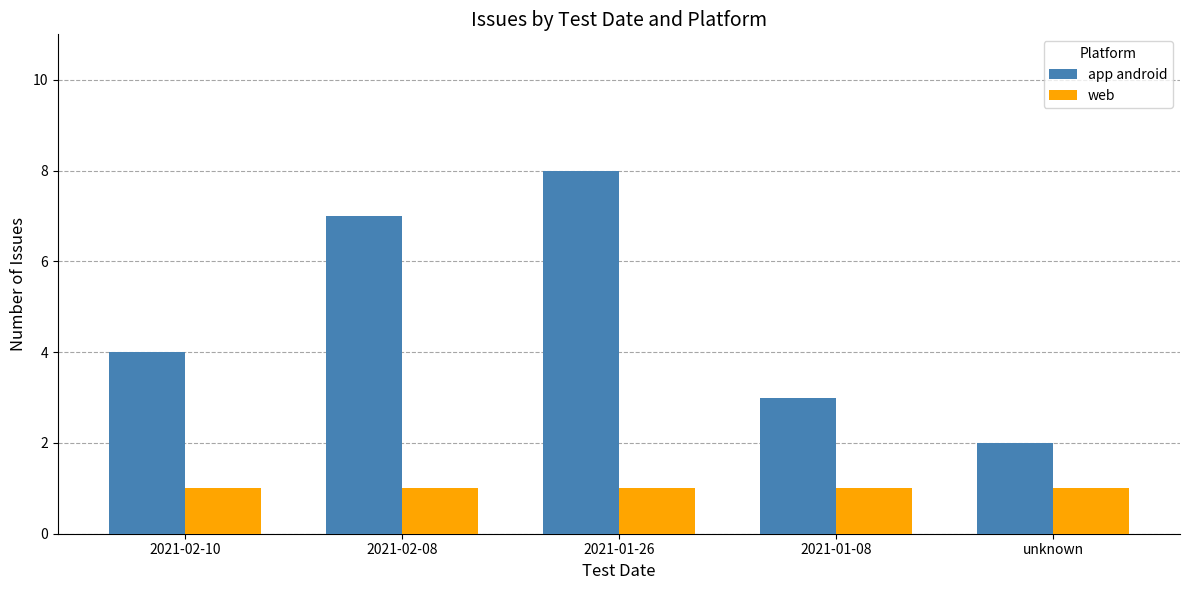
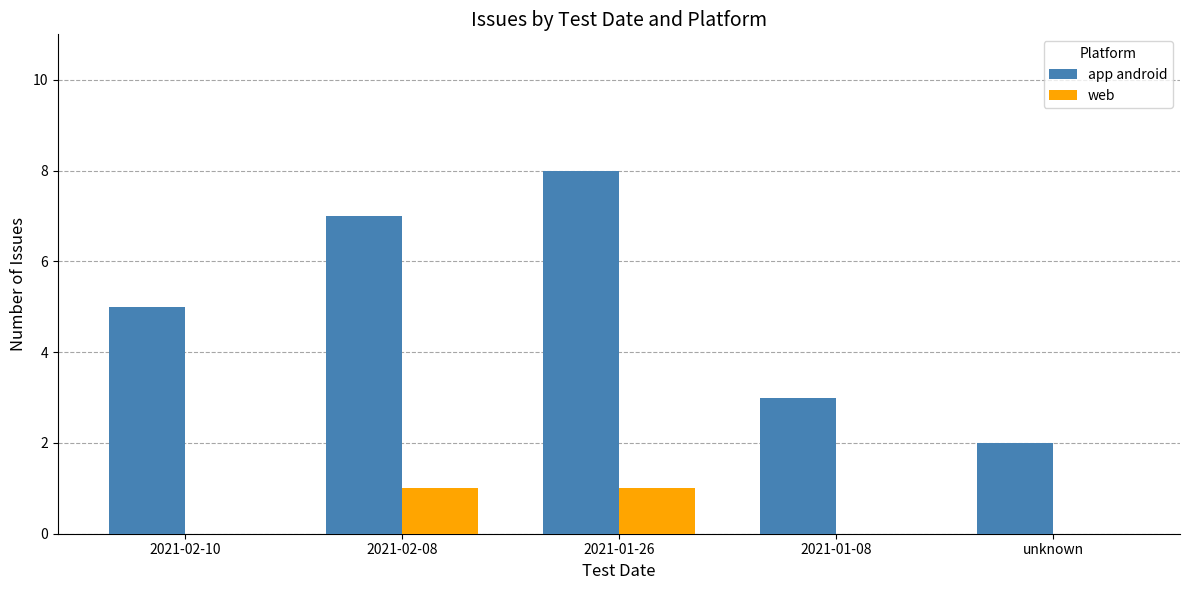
  {
    "app android": {
-     "2021-02-10": 4,
+     "2021-02-10": 5,
      "2021-02-08": 7,
      "2021-01-26": 8,
      "2021-01-08": 3,
      "unknown": 2
    },
    "web": {
-     "2021-02-10": 1,
+     "2021-02-10": 0,
      "2021-02-08": 1,
      "2021-01-26": 1,
-     "2021-01-08": 1,
-     "unknown": 1
+     "2021-01-08": 0,
+     "unknown": 0
    }
  }
